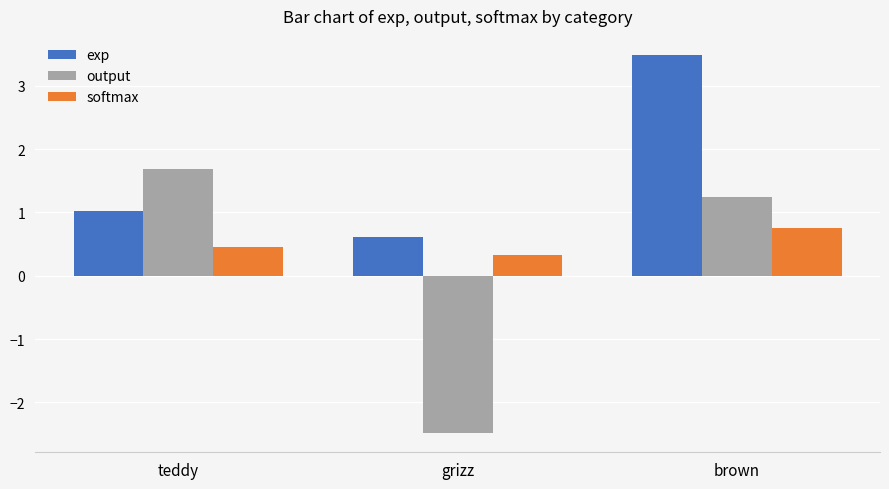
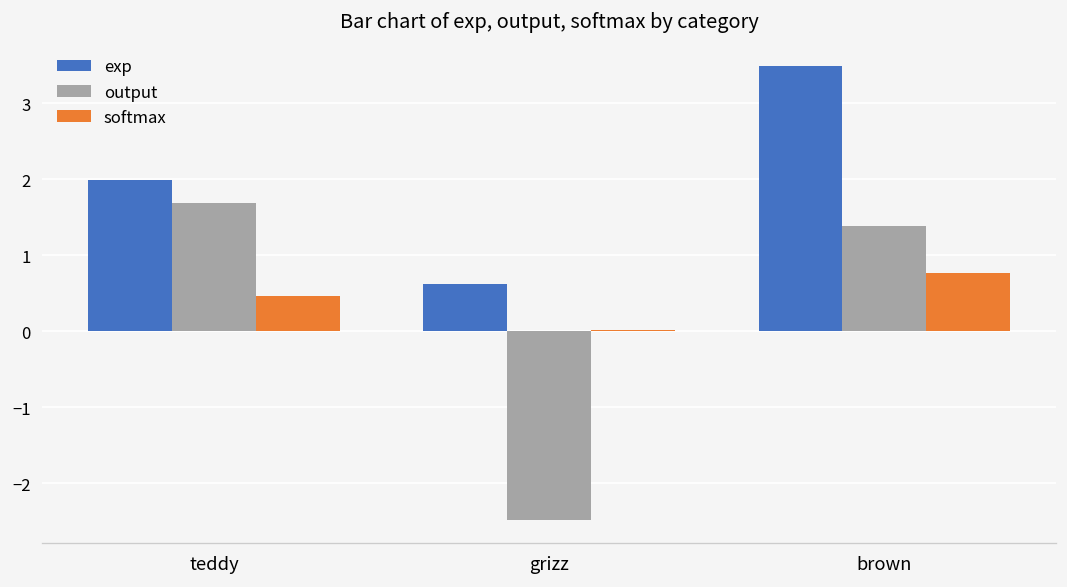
  {
    "exp": {
-     "teddy": 1.0,
+     "teddy": 2.0,
      "grizz": 0.6,
      "brown": 3.5
    },
    "output": {
      "teddy": 1.7,
      "grizz": -2.5,
-     "brown": 1.3
+     "brown": 1.4
    },
    "softmax": {
      "teddy": 0.5,
-     "grizz": 0.3,
+     "grizz": 0.0,
      "brown": 0.8
    }
  }
